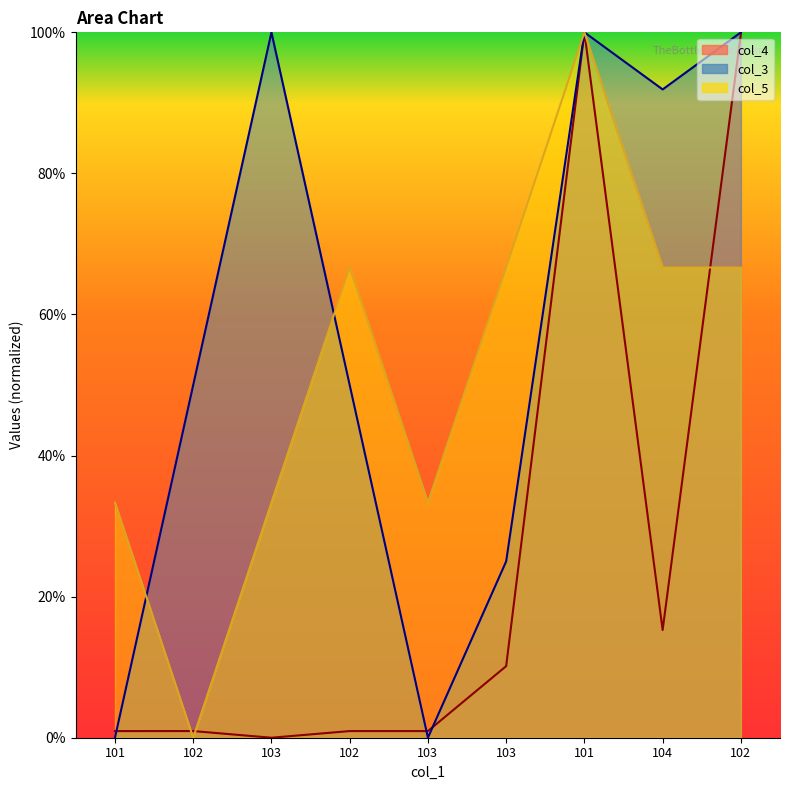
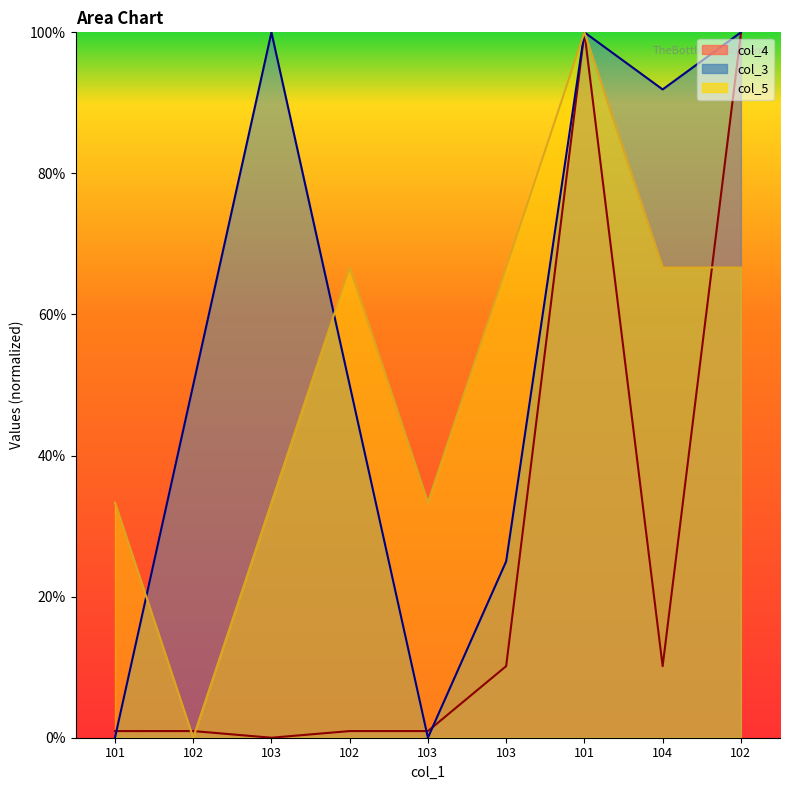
  {
    "col_4": {
-     "104": "15%"
+     "104": "10%"
    },
    "col_3": {
      "104": "92%"
    },
    "col_5": {
      "104": "67%"
    }
  }
